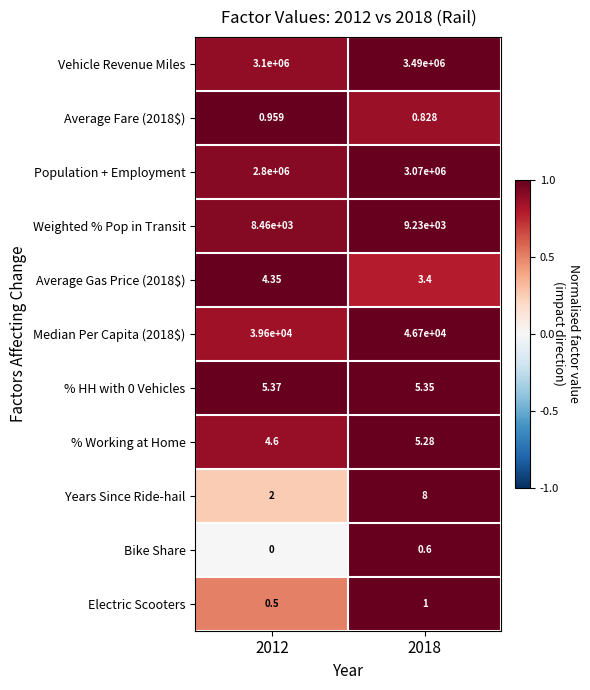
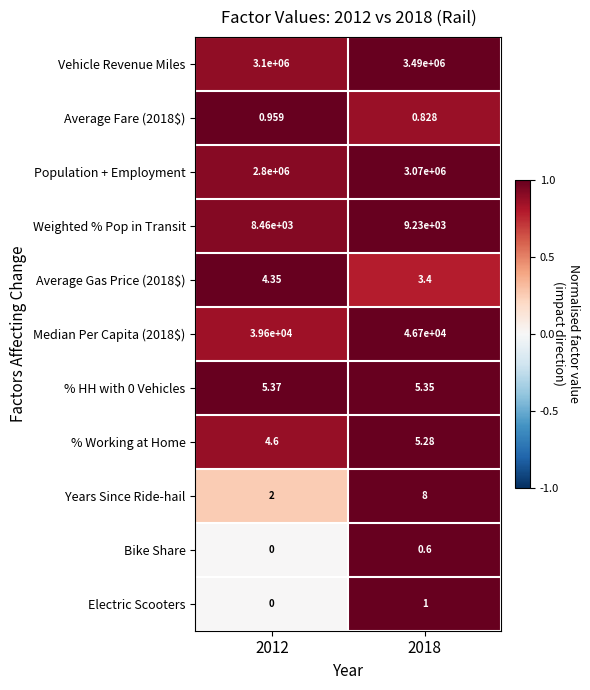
  {
    "Vehicle Revenue Miles": {
      "2012": "3.1e+06",
      "2018": "3.49e+06"
    },
    "Average Fare (2018$)": {
      "2012": "0.959",
      "2018": "0.828"
    },
    "Population + Employment": {
      "2012": "2.8e+06",
      "2018": "3.07e+06"
    },
    "Weighted % Pop in Transit": {
      "2012": "8.46e+03",
      "2018": "9.23e+03"
    },
    "Average Gas Price (2018$)": {
      "2012": "4.35",
      "2018": "3.4"
    },
    "Median Per Capita (2018$)": {
      "2012": "3.96e+04",
      "2018": "4.67e+04"
    },
    "% HH with 0 Vehicles": {
      "2012": "5.37",
      "2018": "5.35"
    },
    "% Working at Home": {
      "2012": "4.6",
      "2018": "5.28"
    },
    "Years Since Ride-hail": {
      "2012": "2",
      "2018": "8"
    },
    "Bike Share": {
      "2012": "0",
      "2018": "0.6"
    },
    "Electric Scooters": {
-     "2012": "0.5",
+     "2012": "0",
      "2018": "1"
    }
  }
